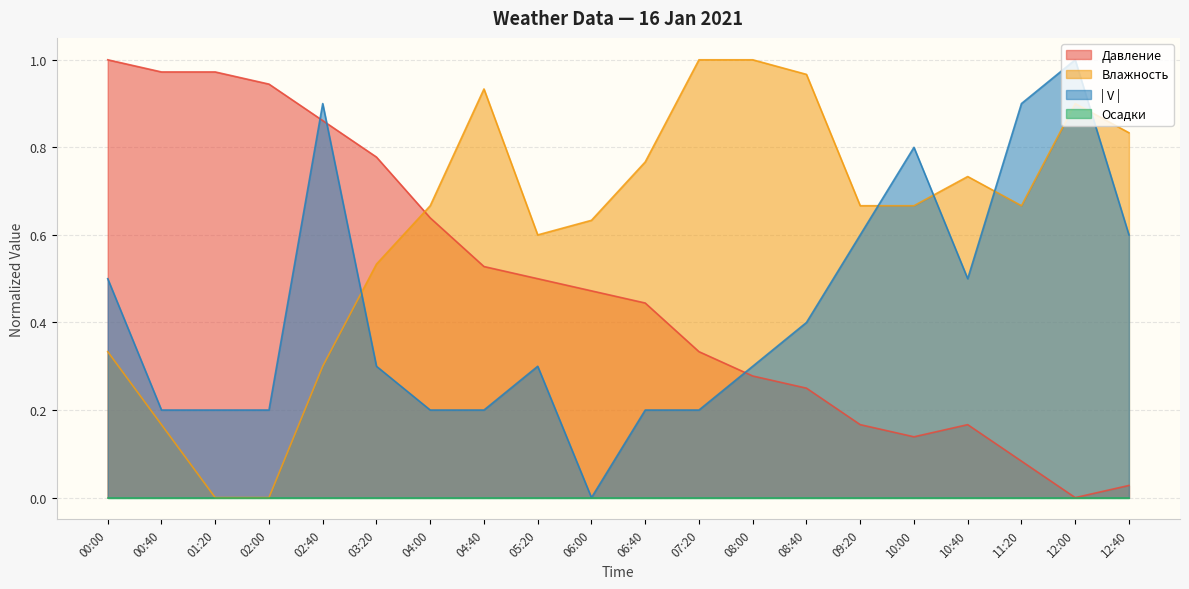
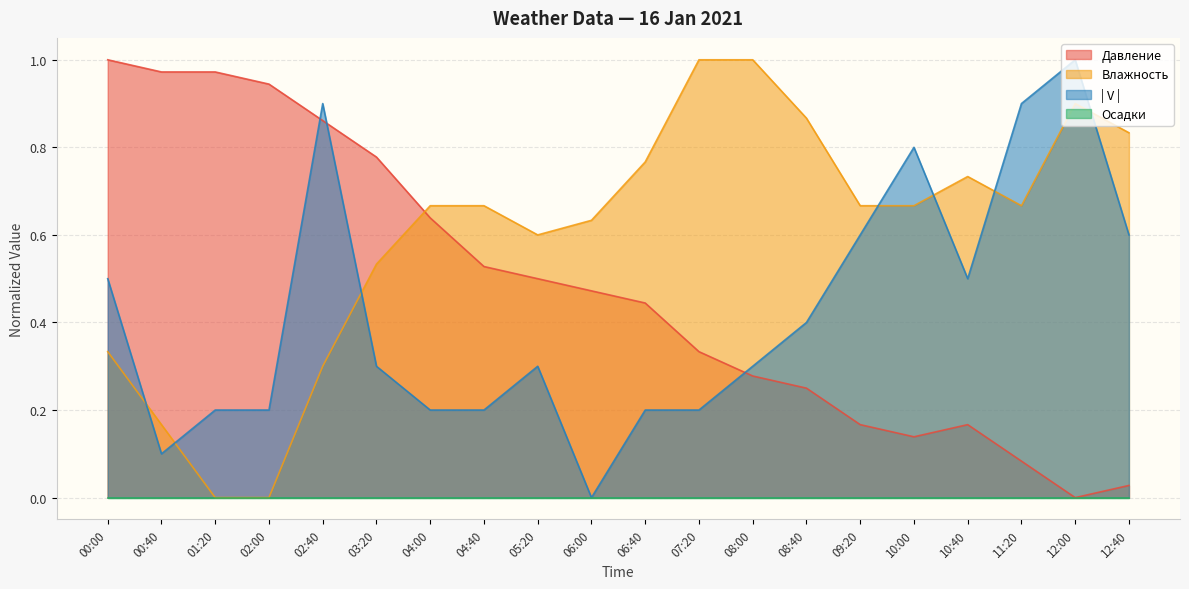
  {
    "Давление": {
      "00:00": 1.00,
      "00:40": 0.97,
      "01:20": 0.97,
      "02:00": 0.94,
      "02:40": 0.86,
      "03:20": 0.78,
      "04:00": 0.64,
      "04:40": 0.53,
      "05:20": 0.50,
      "06:00": 0.47,
      "06:40": 0.44,
      "07:20": 0.33,
      "08:00": 0.28,
      "08:40": 0.25,
      "09:20": 0.17,
      "10:00": 0.14,
      "10:40": 0.17,
      "11:20": 0.08,
      "12:40": 0.03
    },
    "Влажность": {
      "00:00": 0.33,
      "00:40": 0.17,
      "02:40": 0.30,
      "03:20": 0.53,
      "04:00": 0.67,
-     "04:40": 0.93,
+     "04:40": 0.67,
      "05:20": 0.60,
      "06:00": 0.63,
      "06:40": 0.77,
      "07:20": 1.00,
      "08:00": 1.00,
-     "08:40": 0.97,
+     "08:40": 0.87,
      "09:20": 0.67,
      "10:00": 0.67,
      "10:40": 0.73,
      "11:20": 0.67,
      "12:40": 0.83
    },
    "| V |": {
      "00:00": 0.50,
-     "00:40": 0.20,
+     "00:40": 0.10,
      "01:20": 0.20,
      "02:00": 0.20,
      "02:40": 0.90,
      "03:20": 0.30,
      "04:00": 0.20,
      "04:40": 0.20,
      "05:20": 0.30,
      "06:40": 0.20,
      "07:20": 0.20,
      "08:00": 0.30,
      "08:40": 0.40,
      "09:20": 0.60,
      "10:00": 0.80,
      "10:40": 0.50,
      "11:20": 0.90,
      "12:40": 0.60
    },
    "Осадки": {
      "00:00": 0.00,
      "00:40": 0.00,
      "02:40": 0.00,
      "03:20": 0.00,
      "04:00": 0.00,
      "04:40": 0.00,
      "05:20": 0.00,
      "06:40": 0.00,
      "07:20": 0.00,
      "08:00": 0.00,
      "08:40": 0.00,
      "09:20": 0.00,
      "10:00": 0.00,
      "10:40": 0.00,
      "11:20": 0.00,
      "12:40": 0.00
    }
  }
